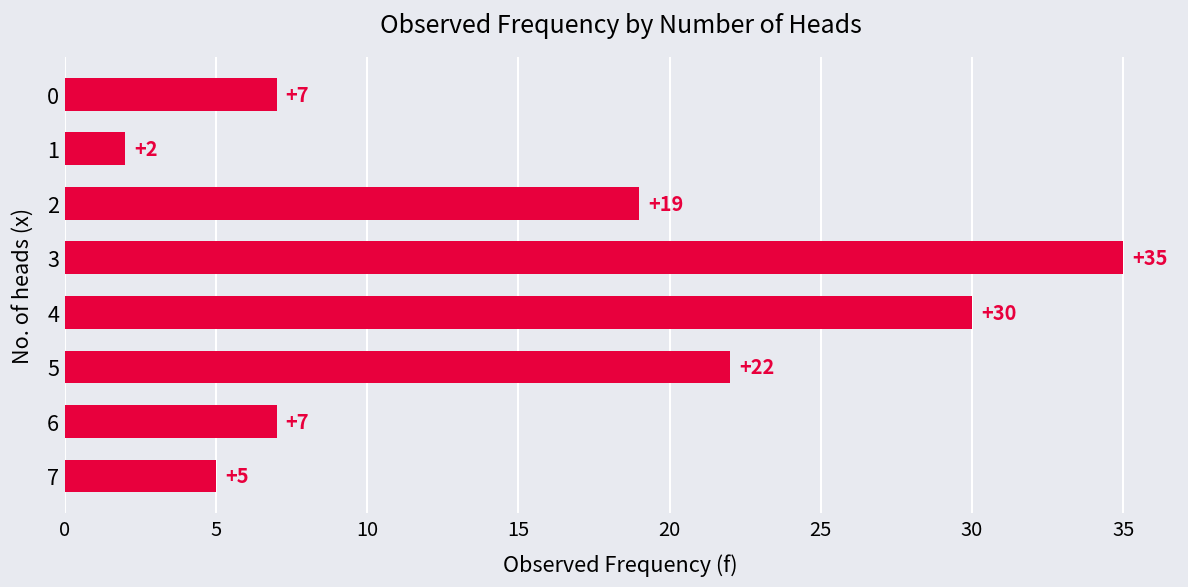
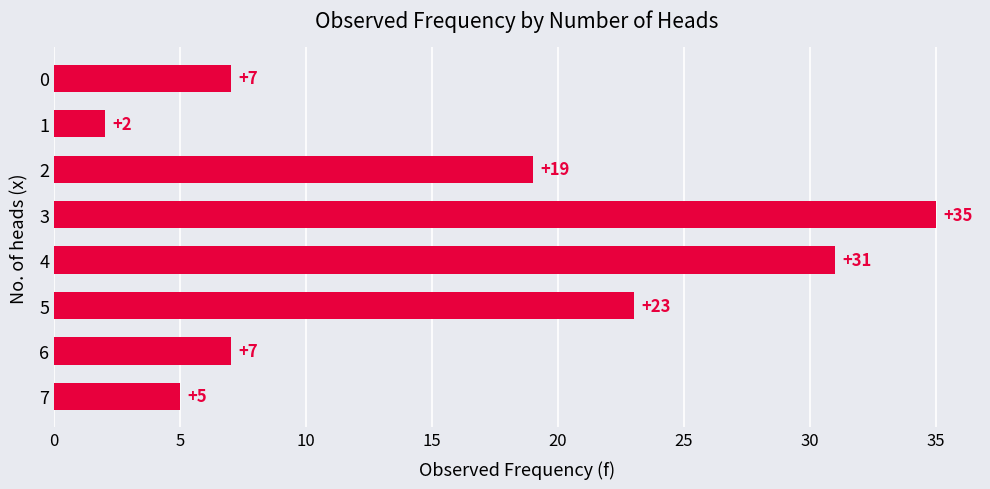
  {
    "0": "+7",
    "1": "+2",
    "2": "+19",
    "3": "+35",
-   "4": "+30",
-   "5": "+22",
+   "4": "+31",
+   "5": "+23",
    "6": "+7",
    "7": "+5"
  }
